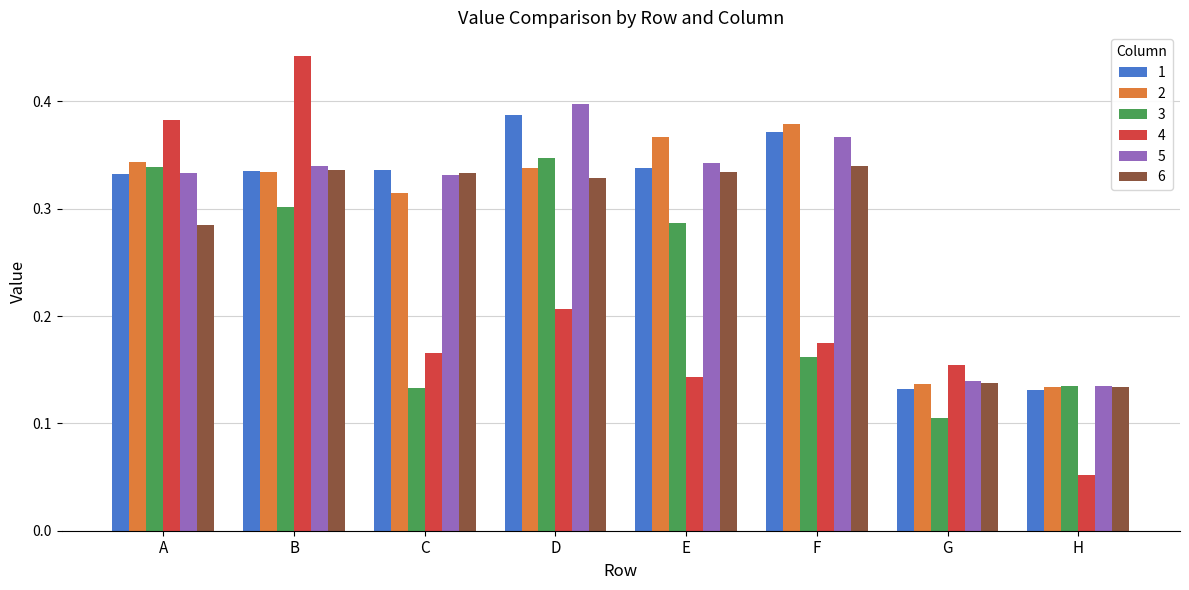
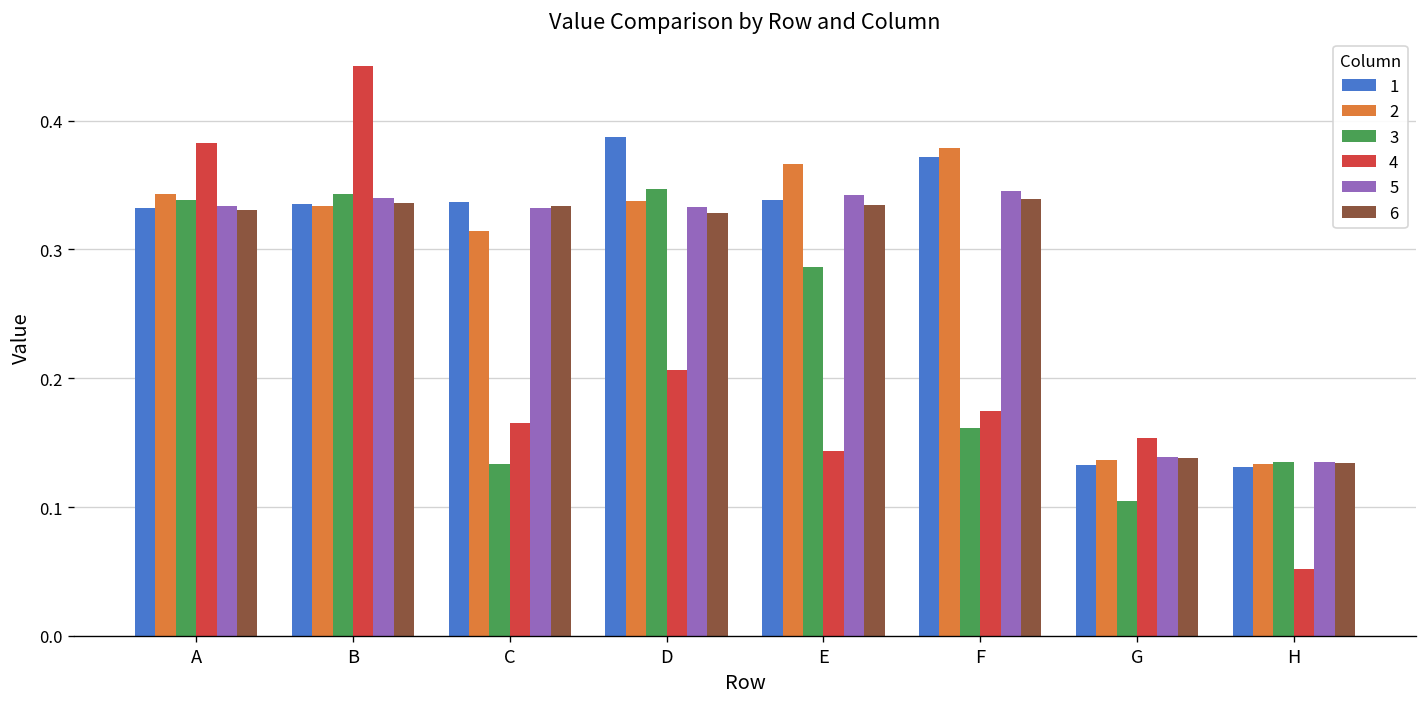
  {
    "1": {
      "A": 0.332,
      "B": 0.335,
      "C": 0.337,
      "D": 0.387,
      "E": 0.338,
      "F": 0.372,
      "G": 0.132,
      "H": 0.131
    },
    "2": {
      "A": 0.343,
      "B": 0.334,
      "C": 0.314,
      "D": 0.338,
      "E": 0.366,
      "F": 0.379,
      "G": 0.137,
      "H": 0.134
    },
    "3": {
      "A": 0.339,
-     "B": 0.302,
+     "B": 0.343,
      "C": 0.133,
      "D": 0.347,
      "E": 0.287,
      "F": 0.162,
      "G": 0.105,
      "H": 0.135
    },
    "4": {
      "A": 0.383,
      "B": 0.442,
      "C": 0.165,
      "D": 0.207,
      "E": 0.143,
      "F": 0.175,
      "G": 0.154,
      "H": 0.052
    },
    "5": {
      "A": 0.334,
      "B": 0.340,
      "C": 0.332,
-     "D": 0.398,
+     "D": 0.333,
      "E": 0.342,
-     "F": 0.367,
+     "F": 0.346,
      "G": 0.139,
      "H": 0.135
    },
    "6": {
-     "A": 0.285,
+     "A": 0.331,
      "B": 0.336,
      "C": 0.334,
      "D": 0.328,
      "E": 0.335,
      "F": 0.340,
      "G": 0.138,
      "H": 0.134
    }
  }
